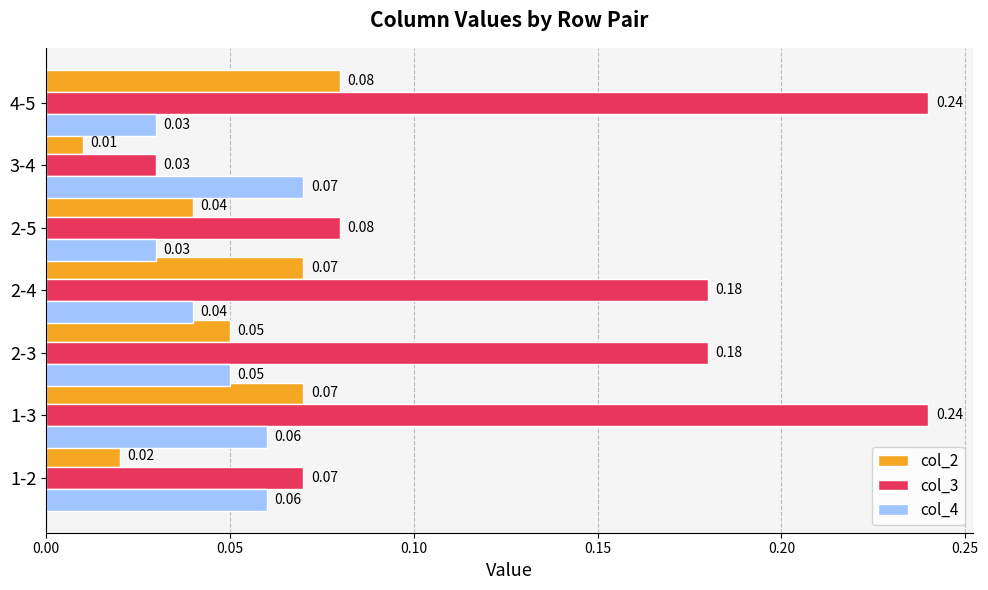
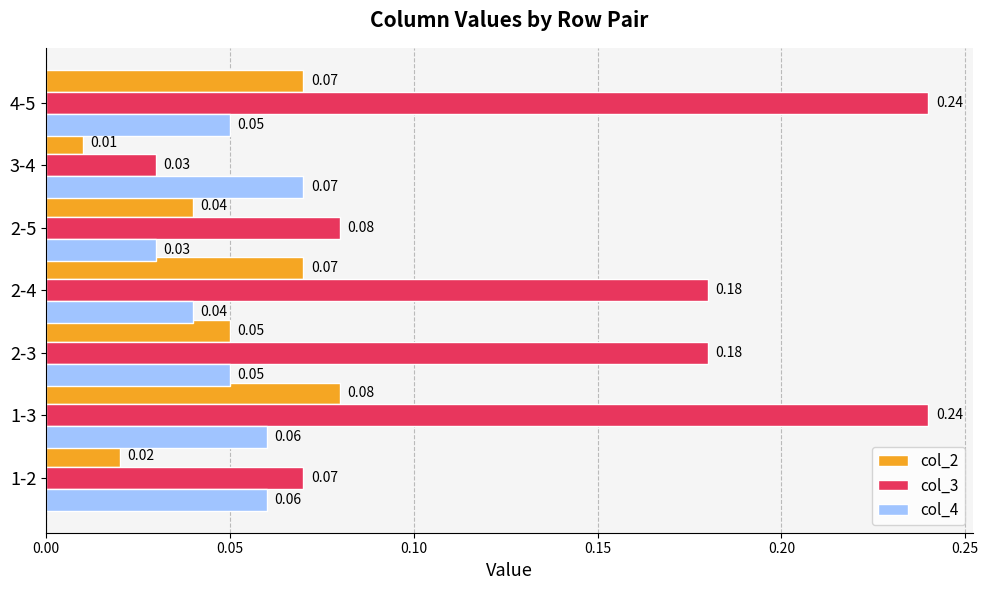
  {
    "col_2": {
-     "4-5": 0.08,
+     "4-5": 0.07,
      "3-4": 0.01,
      "2-5": 0.04,
      "2-4": 0.07,
      "2-3": 0.05,
-     "1-3": 0.07,
+     "1-3": 0.08,
      "1-2": 0.02
    },
    "col_3": {
      "4-5": 0.24,
      "3-4": 0.03,
      "2-5": 0.08,
      "2-4": 0.18,
      "2-3": 0.18,
      "1-3": 0.24,
      "1-2": 0.07
    },
    "col_4": {
-     "4-5": 0.03,
+     "4-5": 0.05,
      "3-4": 0.07,
      "2-5": 0.03,
      "2-4": 0.04,
      "2-3": 0.05,
      "1-3": 0.06,
      "1-2": 0.06
    }
  }
